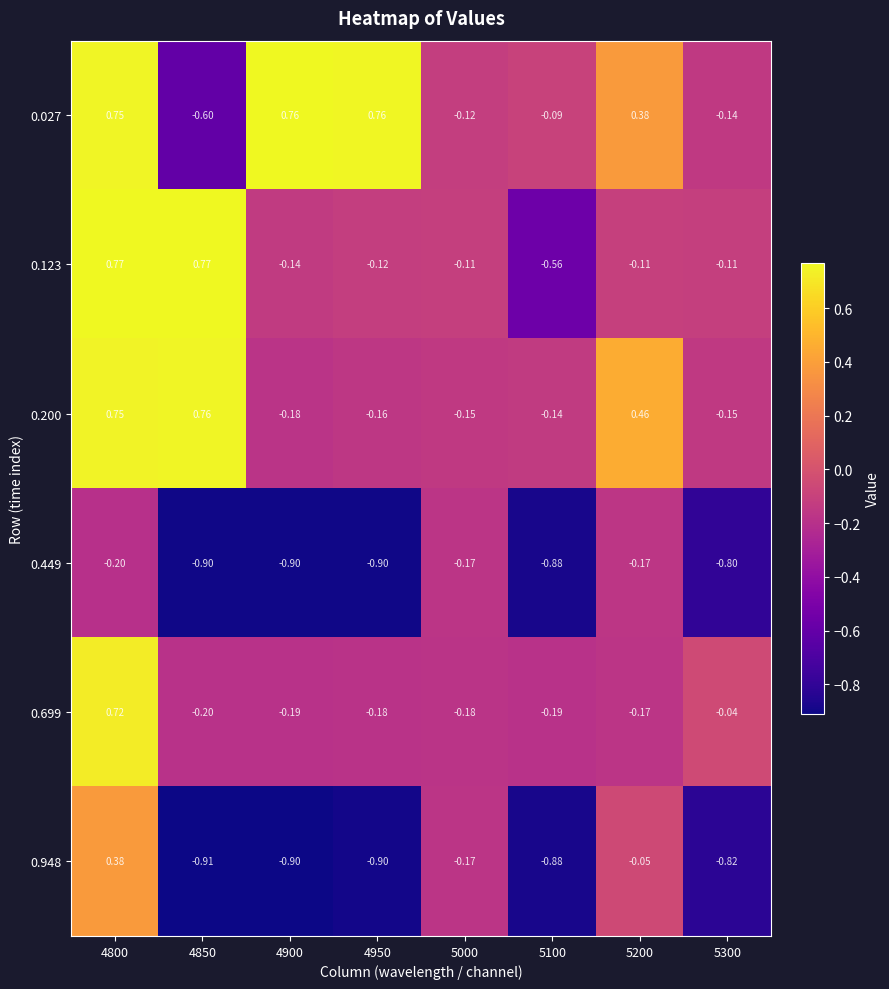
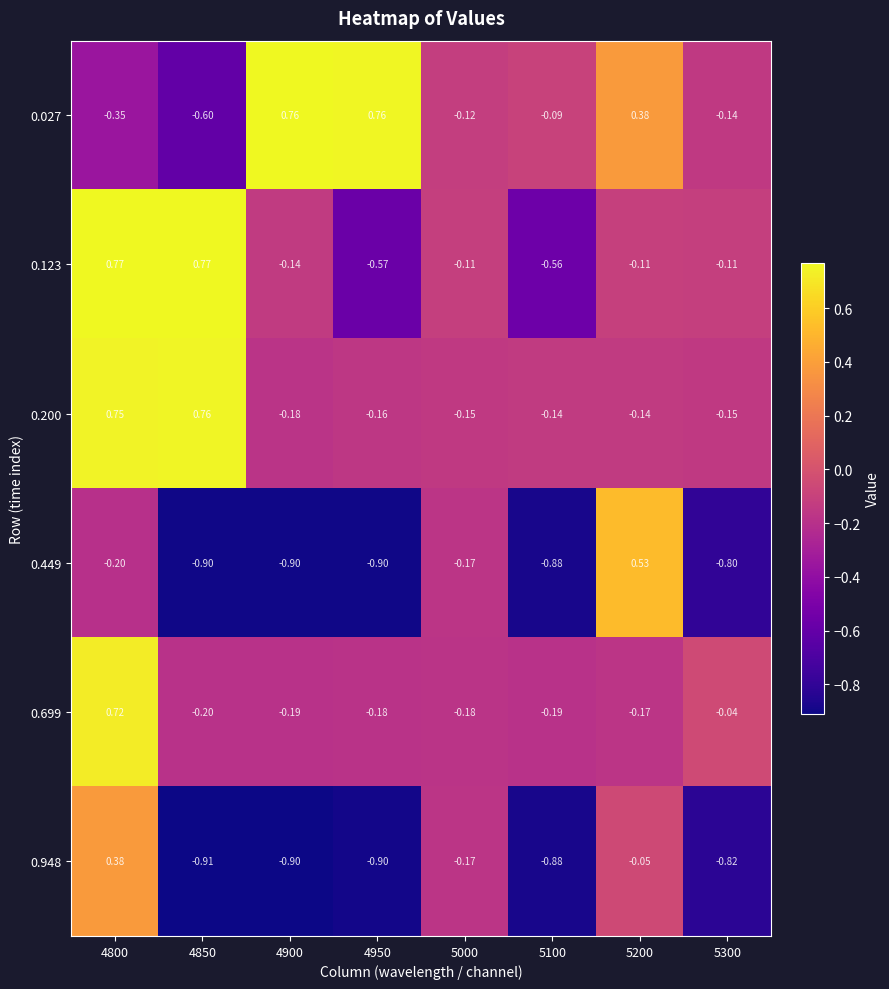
  {
    "0.027": {
-     "4800": 0.75,
+     "4800": -0.35,
      "4850": -0.60,
      "4900": 0.76,
      "4950": 0.76,
      "5000": -0.12,
      "5100": -0.09,
      "5200": 0.38,
      "5300": -0.14
    },
    "0.123": {
      "4800": 0.77,
      "4850": 0.77,
      "4900": -0.14,
-     "4950": -0.12,
+     "4950": -0.57,
      "5000": -0.11,
      "5100": -0.56,
      "5200": -0.11,
      "5300": -0.11
    },
    "0.200": {
      "4800": 0.75,
      "4850": 0.76,
      "4900": -0.18,
      "4950": -0.16,
      "5000": -0.15,
      "5100": -0.14,
-     "5200": 0.46,
+     "5200": -0.14,
      "5300": -0.15
    },
    "0.449": {
      "4800": -0.20,
      "4850": -0.90,
      "4900": -0.90,
      "4950": -0.90,
      "5000": -0.17,
      "5100": -0.88,
-     "5200": -0.17,
+     "5200": 0.53,
      "5300": -0.80
    },
    "0.699": {
      "4800": 0.72,
      "4850": -0.20,
      "4900": -0.19,
      "4950": -0.18,
      "5000": -0.18,
      "5100": -0.19,
      "5200": -0.17,
      "5300": -0.04
    },
    "0.948": {
      "4800": 0.38,
      "4850": -0.91,
      "4900": -0.90,
      "4950": -0.90,
      "5000": -0.17,
      "5100": -0.88,
      "5200": -0.05,
      "5300": -0.82
    }
  }
